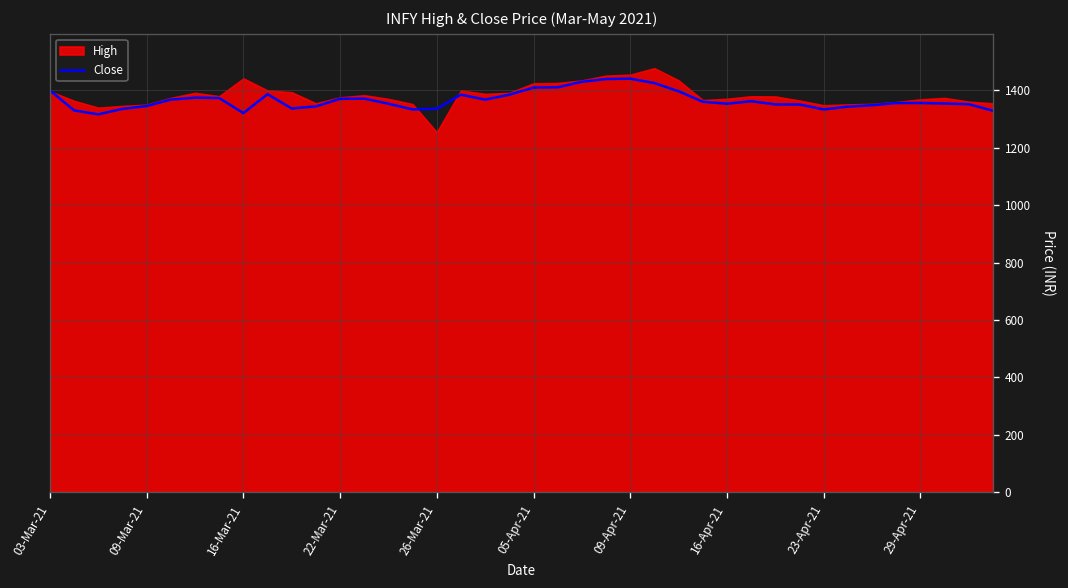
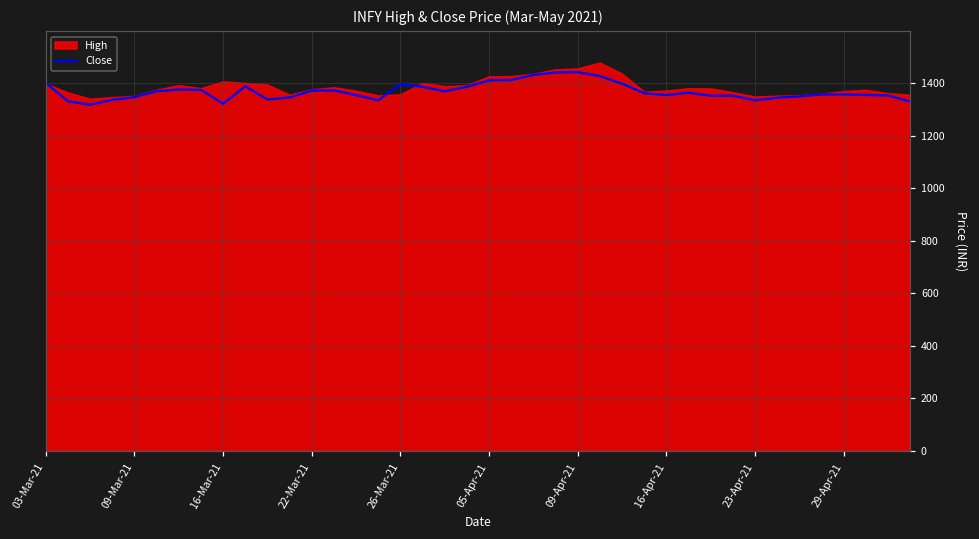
  {
    "High": {
-     "16-Mar-21": 1440,
-     "26-Mar-21": 1250,
+     "16-Mar-21": 1410,
+     "26-Mar-21": 1360,
      "05-Apr-21": 1430,
      "09-Apr-21": 1460,
      "16-Apr-21": 1370,
      "23-Apr-21": 1350,
      "29-Apr-21": 1370
    },
    "Close": {
      "16-Mar-21": 1320,
-     "26-Mar-21": 1340,
+     "26-Mar-21": 1400,
      "05-Apr-21": 1410,
      "09-Apr-21": 1440,
      "16-Apr-21": 1350,
      "23-Apr-21": 1330,
      "29-Apr-21": 1360
    }
  }
